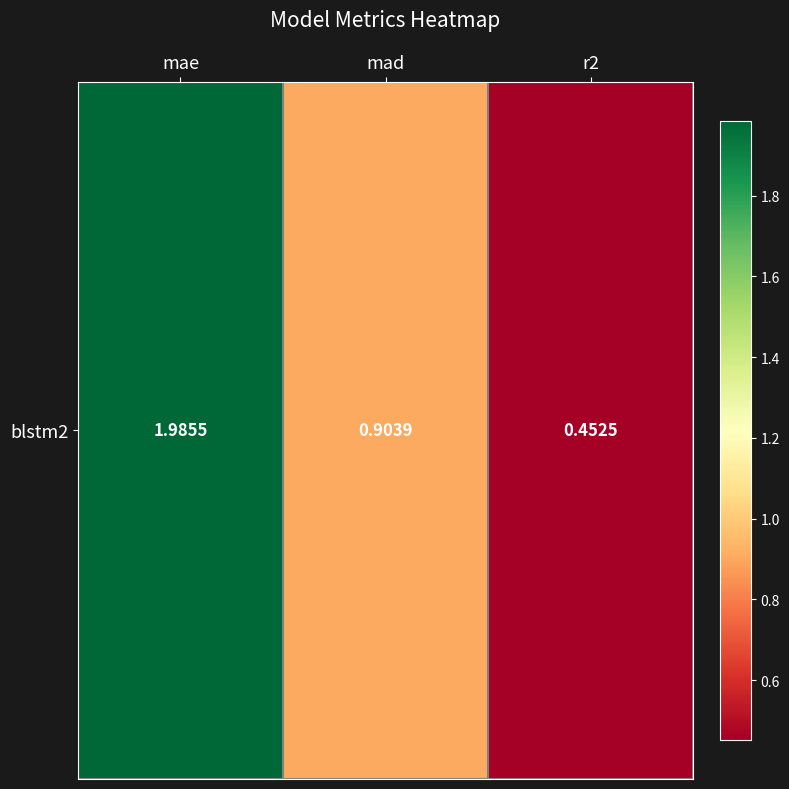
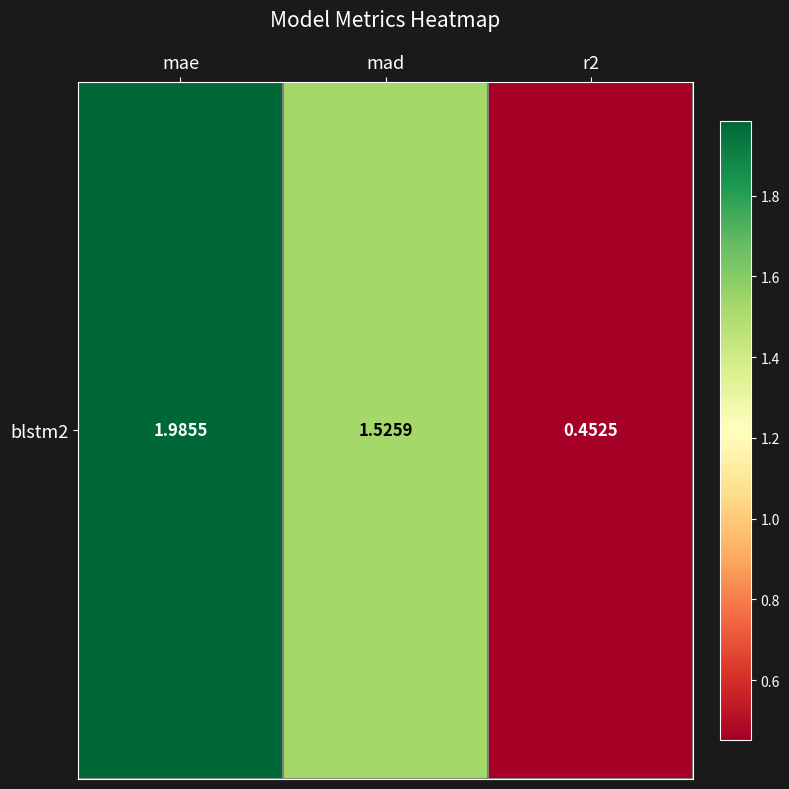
  {
    "blstm2": {
      "mae": 1.9855,
-     "mad": 0.9039,
+     "mad": 1.5259,
      "r2": 0.4525
    }
  }
